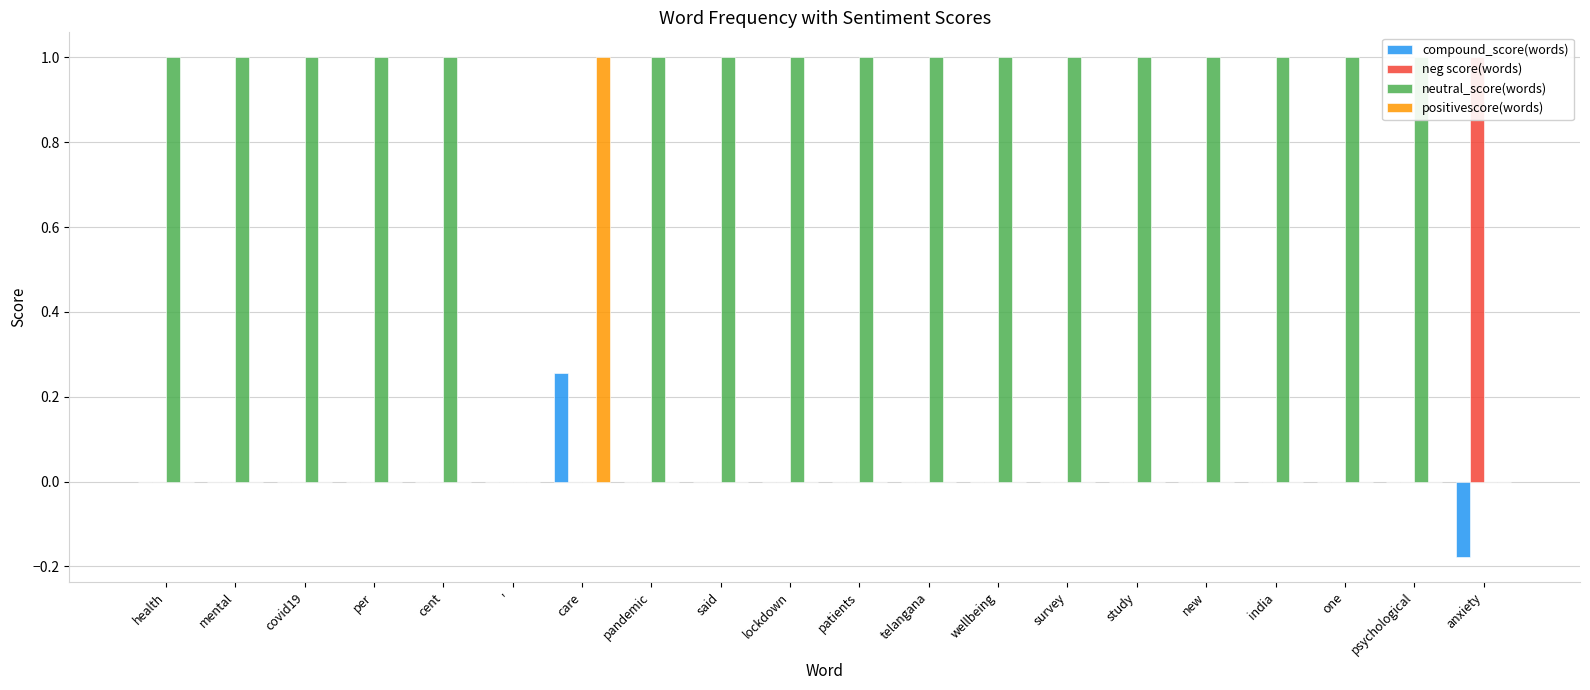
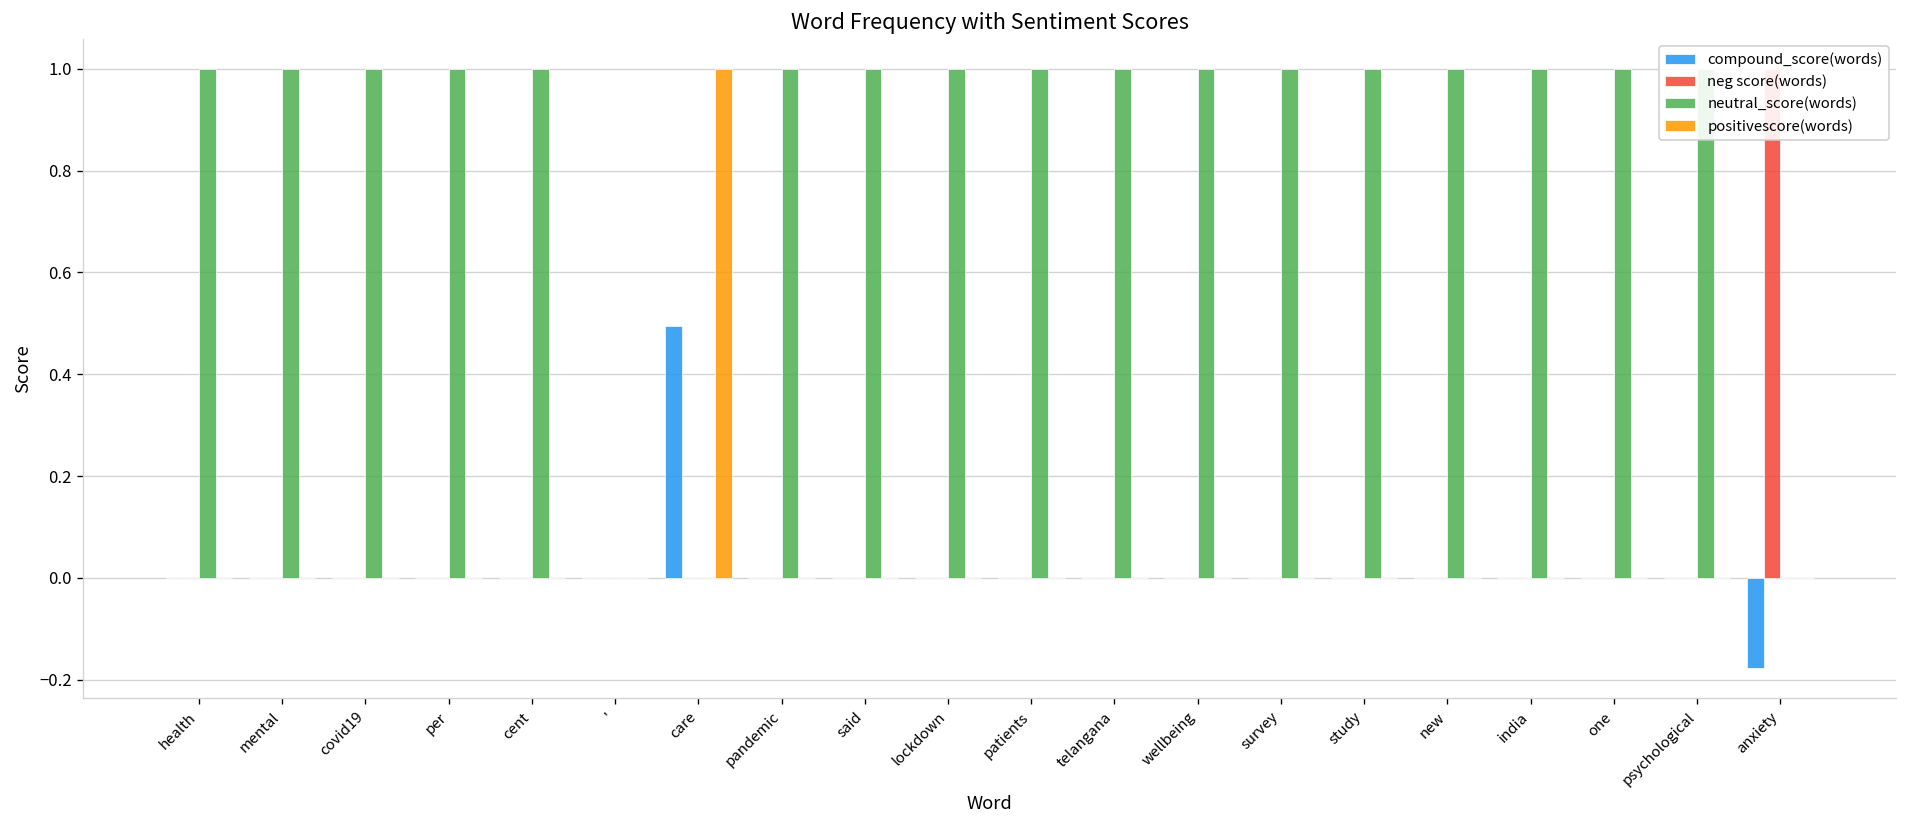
  {
    "compound_score(words)": {
      "health": 0.00,
      "mental": 0.00,
      "covid19": 0.00,
      "per": 0.00,
      "cent": 0.00,
      "'": 0.00,
-     "care": 0.26,
+     "care": 0.49,
      "pandemic": 0.00,
      "said": 0.00,
      "lockdown": 0.00,
      "patients": 0.00,
      "telangana": 0.00,
      "wellbeing": 0.00,
      "survey": 0.00,
      "study": 0.00,
      "new": 0.00,
      "india": 0.00,
      "one": 0.00,
      "psychological": 0.00,
      "anxiety": -0.18
    },
    "neg score(words)": {
      "health": 0.00,
      "mental": 0.00,
      "covid19": 0.00,
      "per": 0.00,
      "cent": 0.00,
      "'": 0.00,
      "care": 0.00,
      "pandemic": 0.00,
      "said": 0.00,
      "lockdown": 0.00,
      "patients": 0.00,
      "telangana": 0.00,
      "wellbeing": 0.00,
      "survey": 0.00,
      "study": 0.00,
      "new": 0.00,
      "india": 0.00,
      "one": 0.00,
      "psychological": 0.00
    },
    "neutral_score(words)": {
      "health": 1.00,
      "mental": 1.00,
      "covid19": 1.00,
      "per": 1.00,
      "cent": 1.00,
      "'": 0.00,
      "care": 0.00,
      "pandemic": 1.00,
      "said": 1.00,
      "lockdown": 1.00,
      "patients": 1.00,
      "telangana": 1.00,
      "wellbeing": 1.00,
      "survey": 1.00,
      "study": 1.00,
      "new": 1.00,
      "india": 1.00,
      "one": 1.00,
      "anxiety": 0.00
    },
    "positivescore(words)": {
      "health": 0.00,
      "mental": 0.00,
      "covid19": 0.00,
      "per": 0.00,
      "cent": 0.00,
      "'": 0.00,
      "care": 1.00,
      "pandemic": 0.00,
      "said": 0.00,
      "lockdown": 0.00,
      "patients": 0.00,
      "telangana": 0.00,
      "wellbeing": 0.00,
      "survey": 0.00,
      "study": 0.00,
      "new": 0.00,
      "india": 0.00,
      "one": 0.00,
      "psychological": 0.00,
      "anxiety": 0.00
    }
  }
